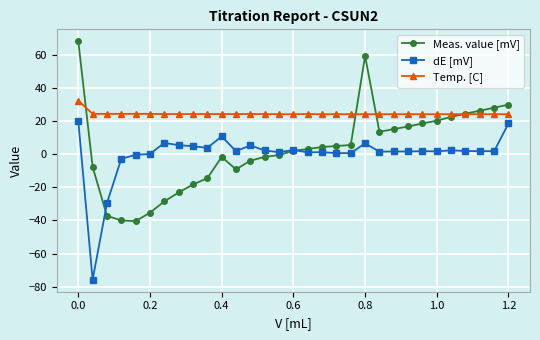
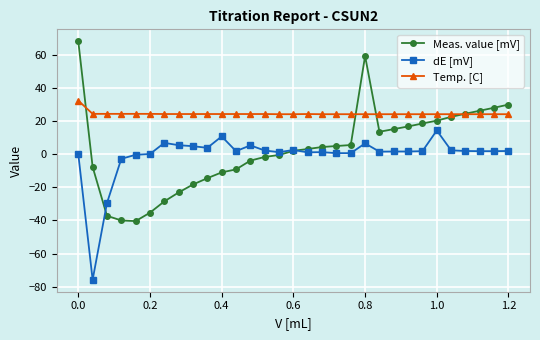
  {
    "Meas. value [mV]": {
      "0.0": 68,
      "0.2": -35,
-     "0.4": -2,
+     "0.4": -11,
      "0.8": 59,
      "1.0": 20,
      "1.2": 30
    },
    "dE [mV]": {
-     "0.0": 20,
+     "0.0": 0,
      "0.2": 0,
      "0.4": 11,
      "0.8": 7,
-     "1.0": 2,
-     "1.2": 19
+     "1.0": 14,
+     "1.2": 2
    },
    "Temp. [C]": {
      "0.0": 32,
      "0.2": 24,
      "0.4": 24,
      "0.6": 24,
      "0.8": 24,
      "1.0": 24,
      "1.2": 24
    }
  }
